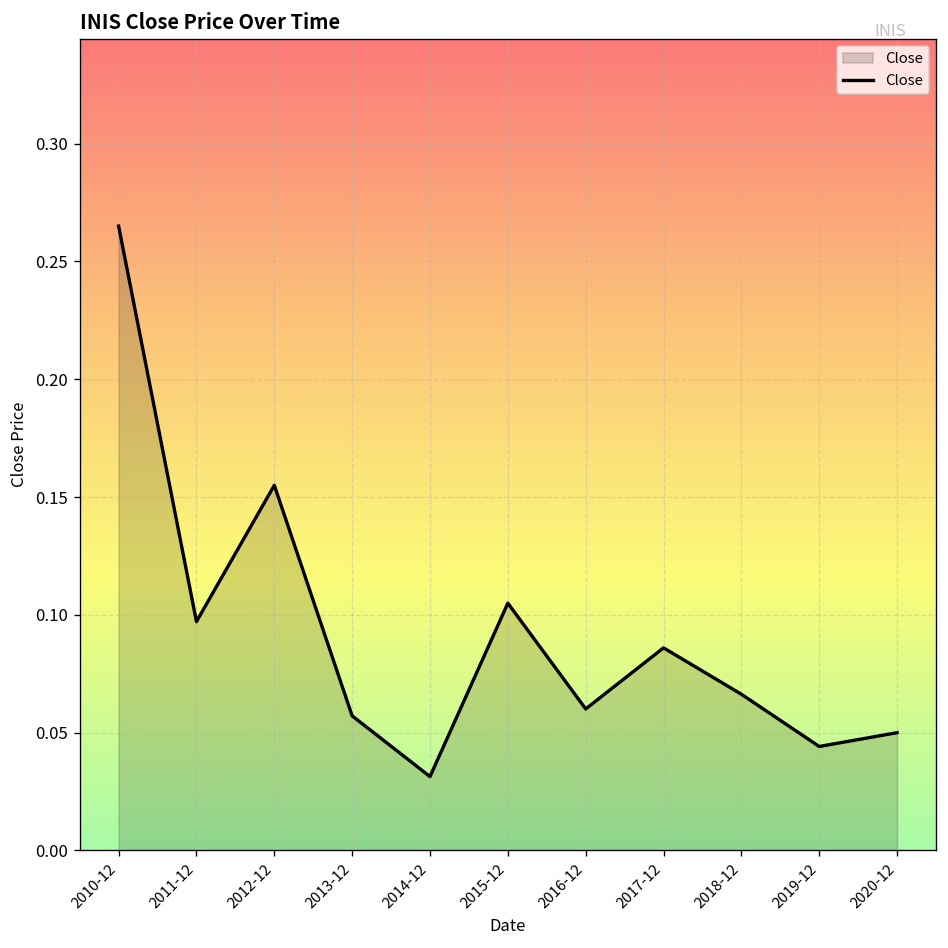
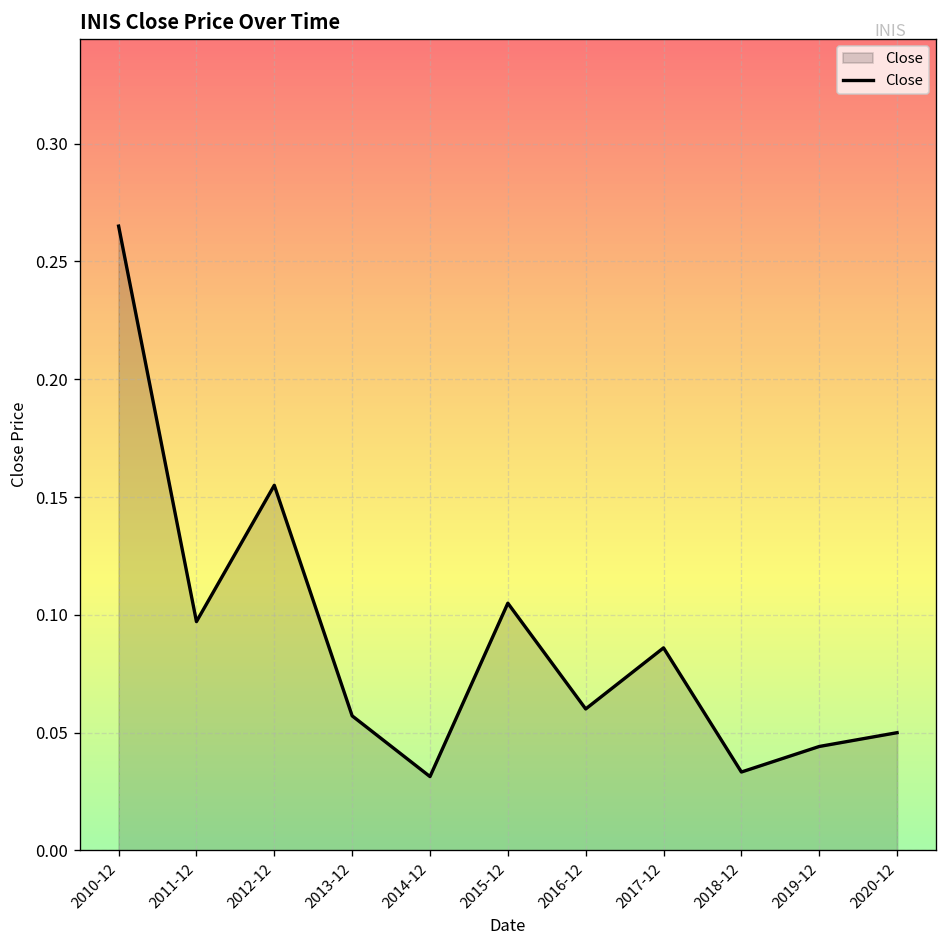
  {
    "2010-12": 0.265,
    "2011-12": 0.097,
    "2012-12": 0.155,
    "2013-12": 0.057,
    "2014-12": 0.031,
    "2015-12": 0.105,
    "2016-12": 0.060,
    "2017-12": 0.086,
-   "2018-12": 0.066,
+   "2018-12": 0.033,
    "2019-12": 0.044,
    "2020-12": 0.050
  }
